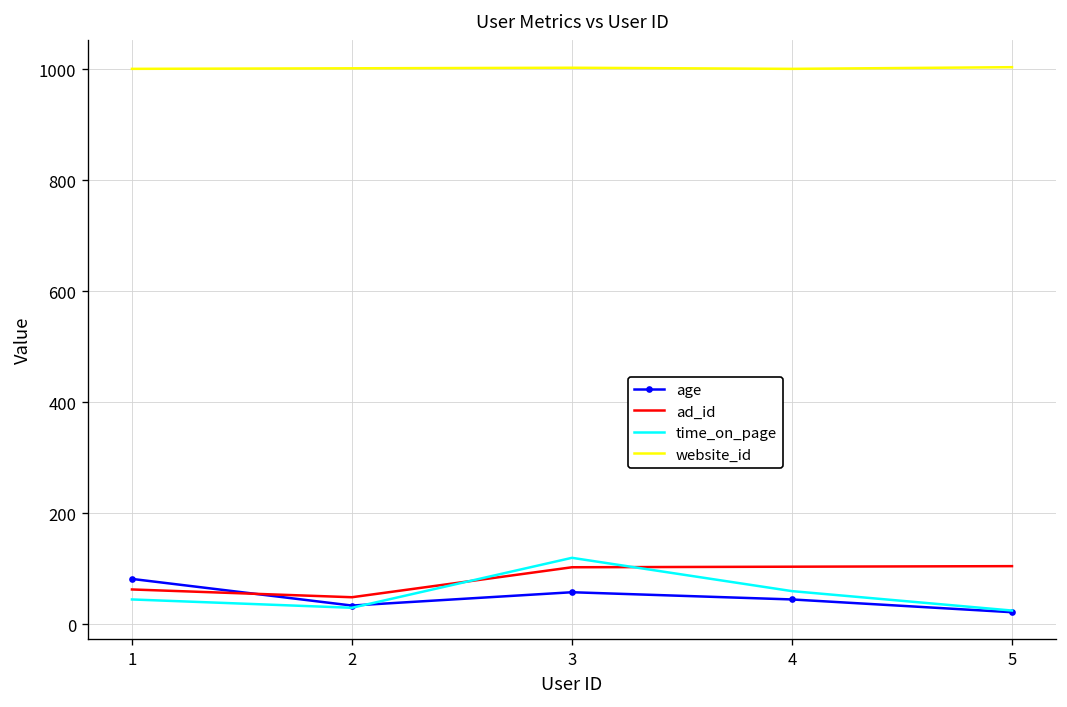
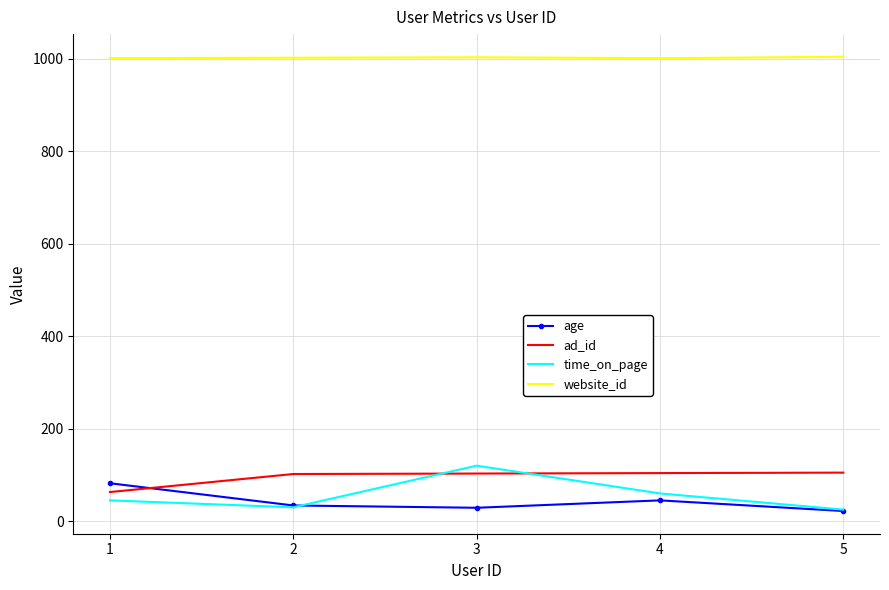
  {
    "age": {
      "1": 80,
-     "3": 60,
+     "3": 30,
      "4": 50
    },
    "ad_id": {
      "1": 60,
-     "2": 50,
+     "2": 100,
      "3": 100,
      "4": 100,
      "5": 110
    },
    "time_on_page": {
      "1": 50,
      "3": 120,
      "4": 60
    },
    "website_id": {
      "1": 1000,
      "2": 1000,
      "3": 1000,
      "4": 1000,
      "5": 1000
    }
  }
